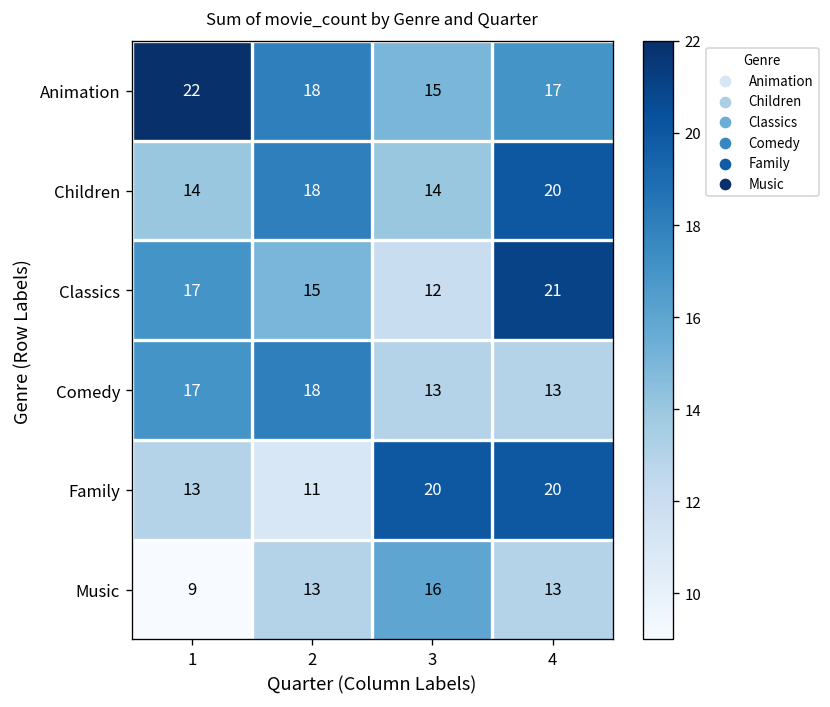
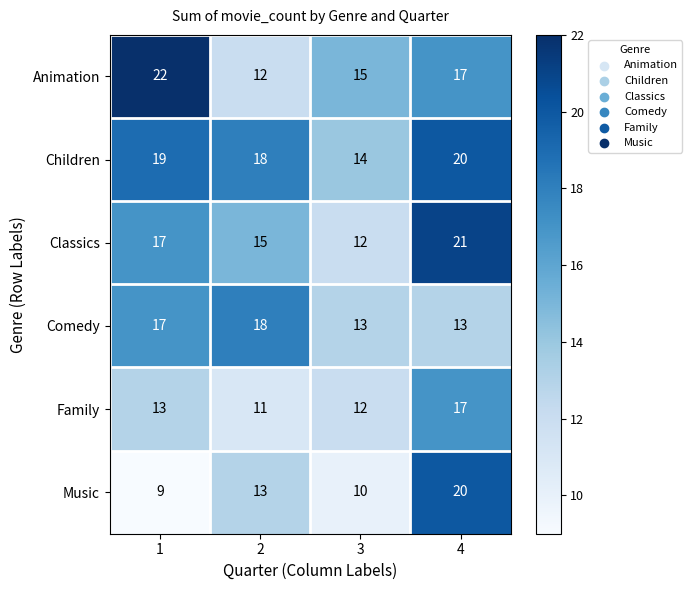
  {
    "Animation": {
      "1": 22,
-     "2": 18,
+     "2": 12,
      "3": 15,
      "4": 17
    },
    "Children": {
-     "1": 14,
+     "1": 19,
      "2": 18,
      "3": 14,
      "4": 20
    },
    "Classics": {
      "1": 17,
      "2": 15,
      "3": 12,
      "4": 21
    },
    "Comedy": {
      "1": 17,
      "2": 18,
      "3": 13,
      "4": 13
    },
    "Family": {
      "1": 13,
      "2": 11,
-     "3": 20,
-     "4": 20
+     "3": 12,
+     "4": 17
    },
    "Music": {
      "1": 9,
      "2": 13,
-     "3": 16,
-     "4": 13
+     "3": 10,
+     "4": 20
    }
  }
